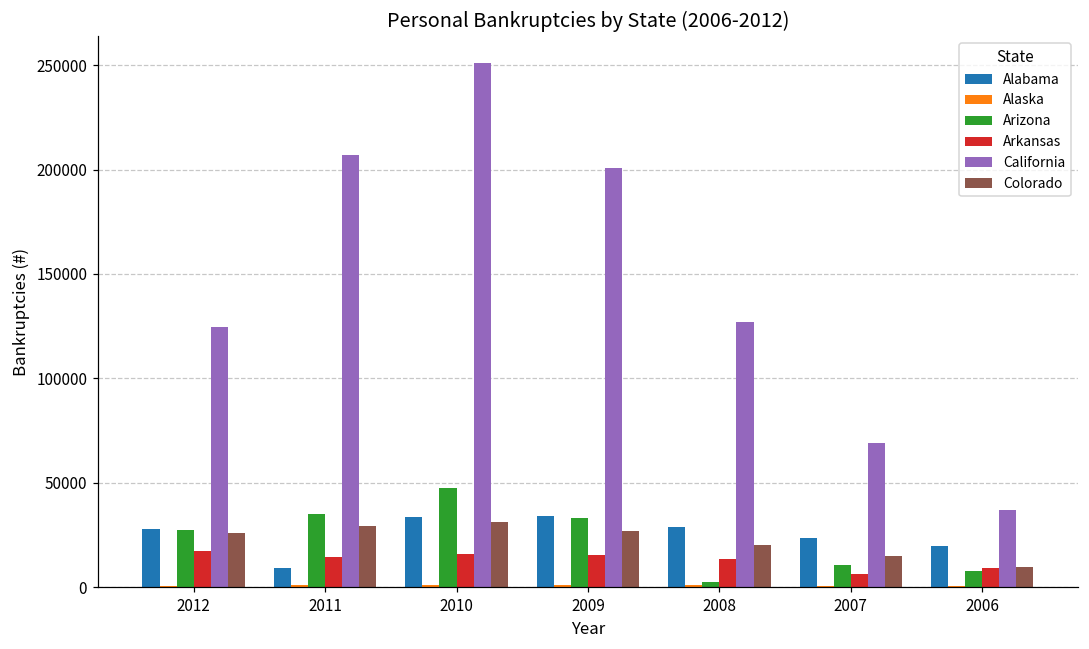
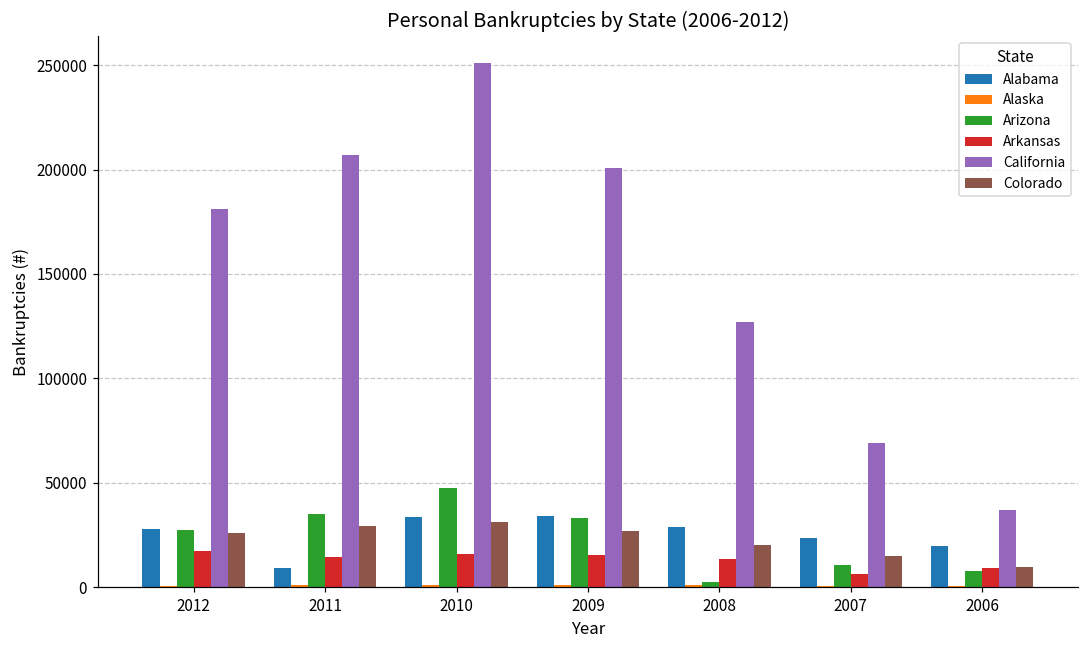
  {
    "Alabama": {
      "2012": 28000,
      "2011": 9000,
      "2010": 33000,
      "2009": 34000,
      "2008": 29000,
      "2007": 24000,
      "2006": 20000
    },
    "Arizona": {
      "2012": 27000,
      "2011": 35000,
      "2010": 47000,
      "2009": 33000,
      "2008": 2000,
      "2007": 10000,
      "2006": 8000
    },
    "Arkansas": {
      "2012": 17000,
      "2011": 14000,
      "2010": 16000,
      "2009": 16000,
      "2008": 13000,
      "2007": 6000,
      "2006": 9000
    },
    "California": {
-     "2012": 125000,
+     "2012": 181000,
      "2011": 207000,
      "2010": 251000,
      "2009": 201000,
      "2008": 127000,
      "2007": 69000,
      "2006": 37000
    },
    "Colorado": {
      "2012": 26000,
      "2011": 29000,
      "2010": 31000,
      "2009": 27000,
      "2008": 20000,
      "2007": 15000,
      "2006": 10000
    }
  }
